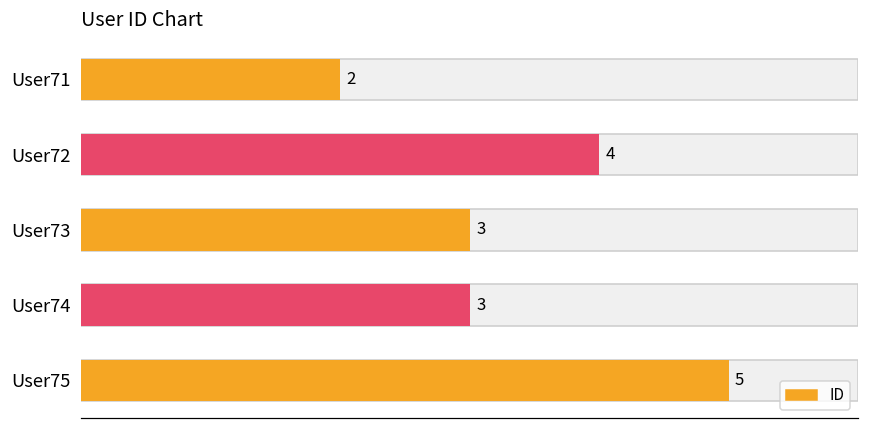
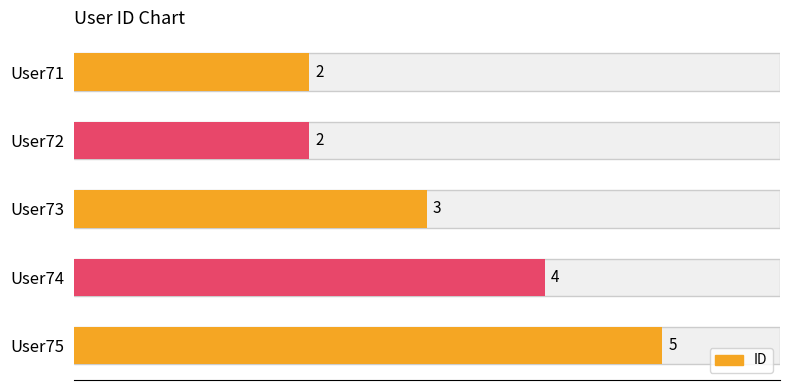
  {
    "User71": 2,
-   "User72": 4,
+   "User72": 2,
    "User73": 3,
-   "User74": 3,
+   "User74": 4,
    "User75": 5
  }
